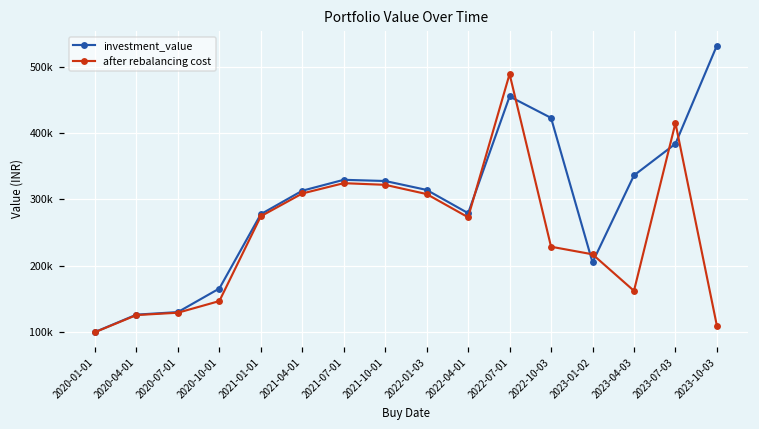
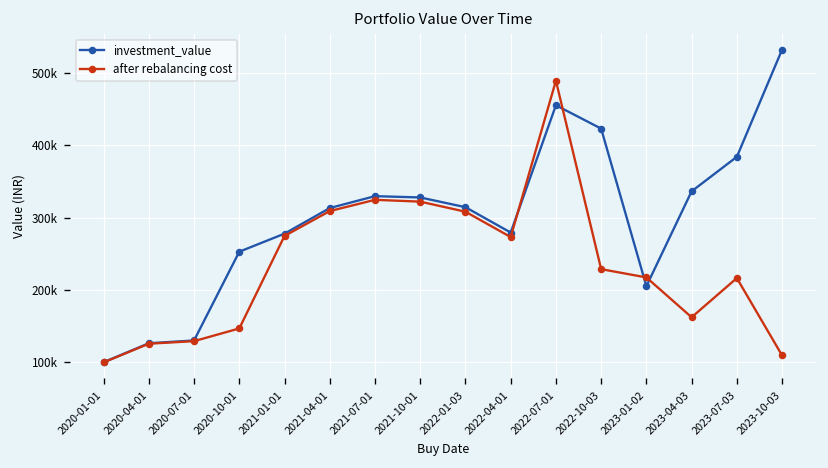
  {
    "investment_value": {
-     "2020-10-01": 170000,
+     "2020-10-01": 250000,
      "2021-07-01": 330000,
      "2021-10-01": 330000,
      "2022-01-03": 310000,
      "2022-04-01": 280000,
      "2022-07-01": 460000,
      "2022-10-03": 420000,
      "2023-01-02": 210000,
      "2023-04-03": 340000,
      "2023-07-03": 380000,
      "2023-10-03": 530000
    },
    "after rebalancing cost": {
      "2020-10-01": 150000,
      "2021-07-01": 320000,
      "2021-10-01": 320000,
      "2022-01-03": 310000,
      "2022-04-01": 270000,
      "2022-07-01": 490000,
      "2022-10-03": 230000,
      "2023-01-02": 220000,
      "2023-04-03": 160000,
-     "2023-07-03": 420000,
+     "2023-07-03": 220000,
      "2023-10-03": 110000
    }
  }
